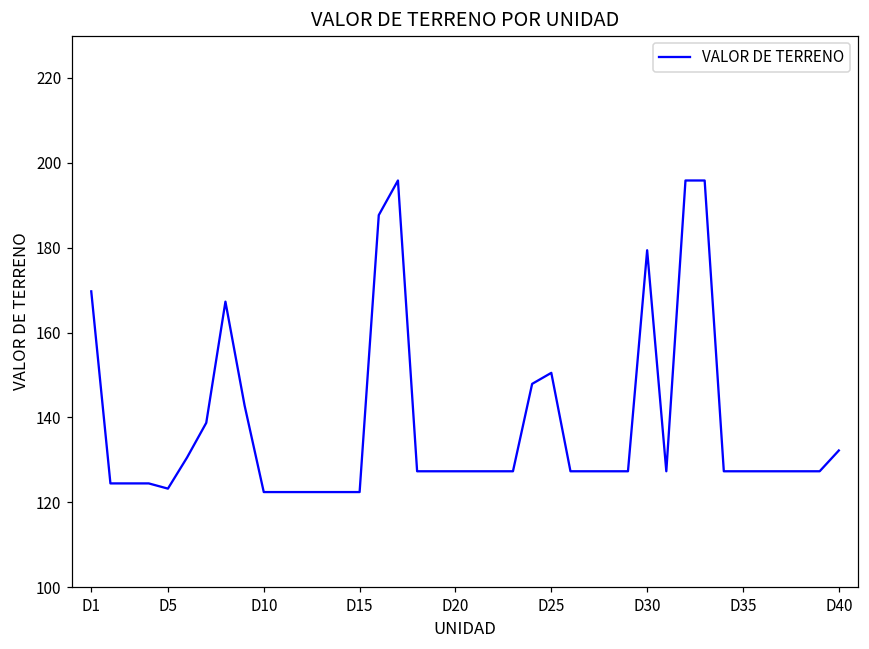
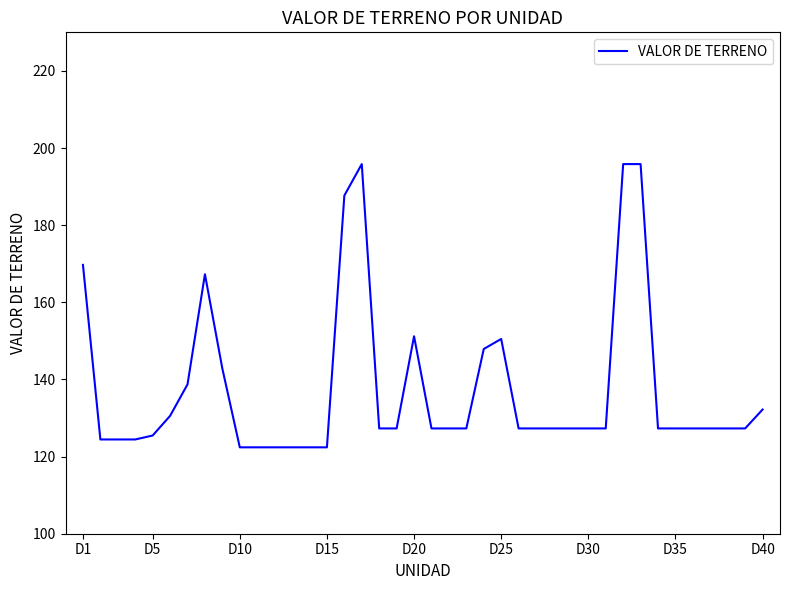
  {
    "D1": 170,
-   "D5": 123,
+   "D5": 125,
    "D10": 122,
    "D15": 122,
-   "D20": 127,
+   "D20": 151,
    "D25": 151,
-   "D30": 179,
+   "D30": 127,
    "D35": 127,
    "D40": 132
  }
